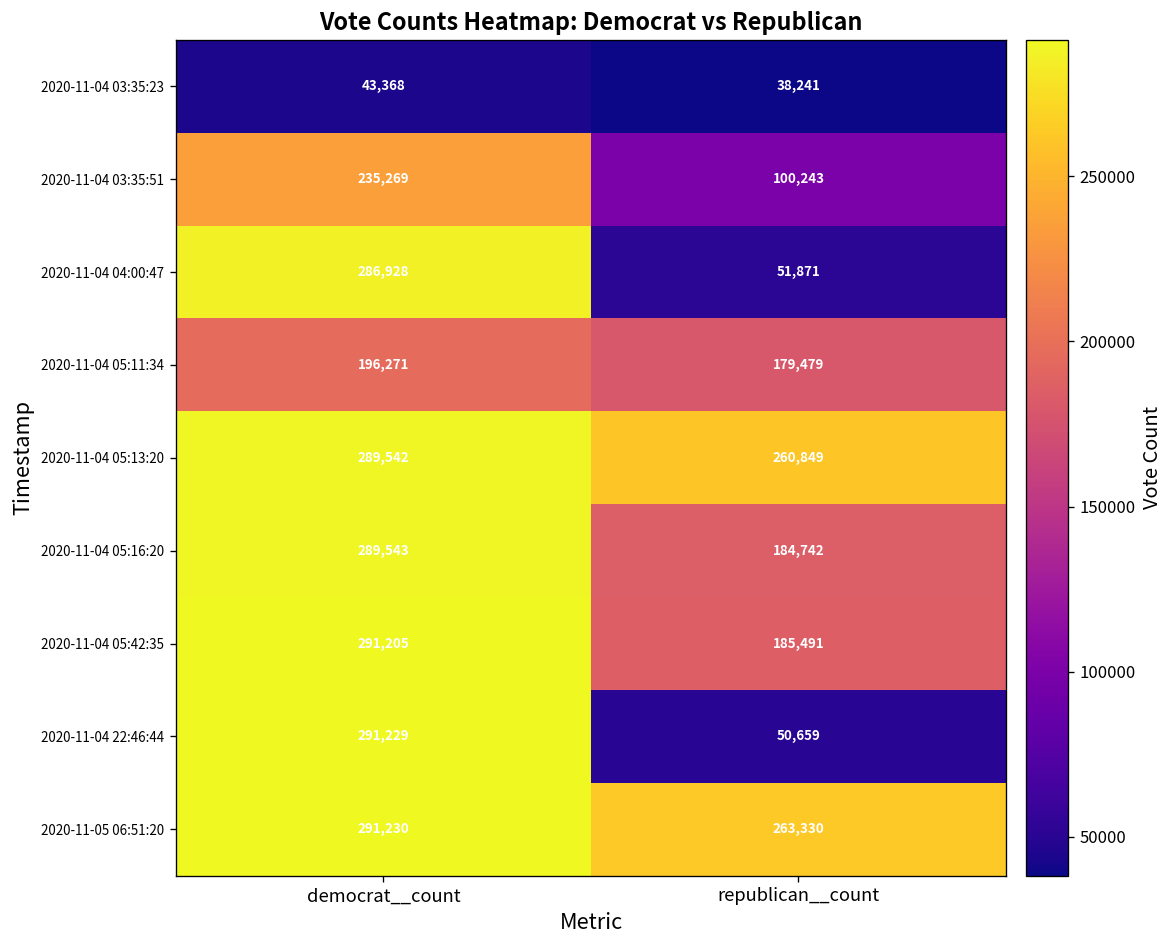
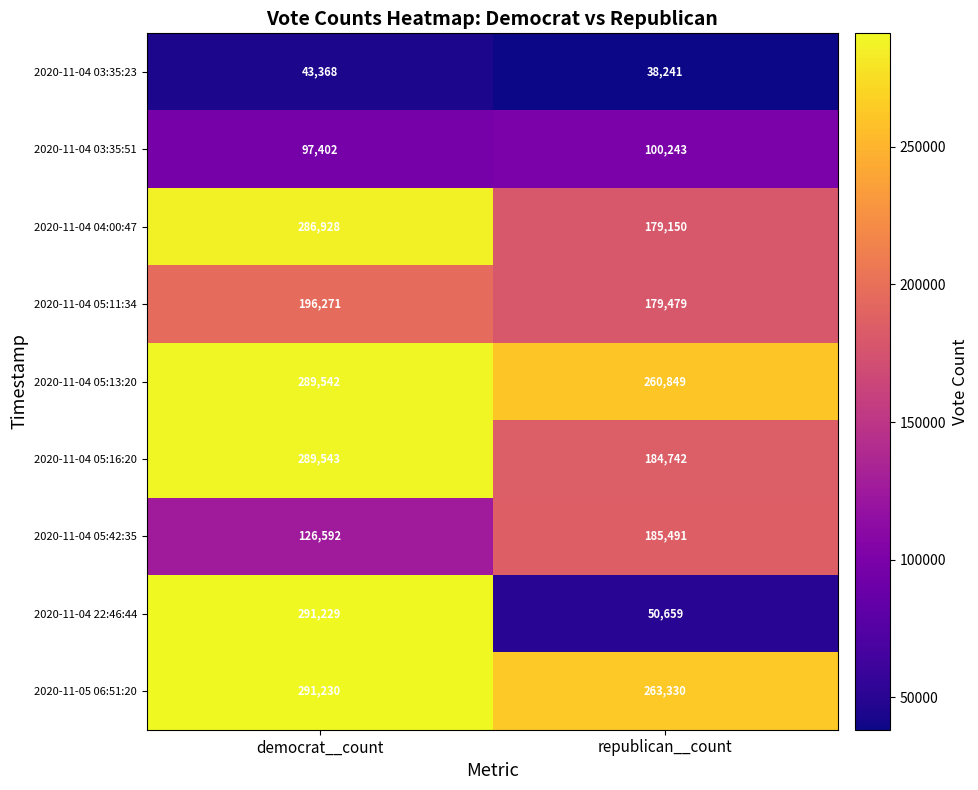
  {
    "2020-11-04 03:35:23": {
      "democrat__count": "43,368",
      "republican__count": "38,241"
    },
    "2020-11-04 03:35:51": {
-     "democrat__count": "235,269",
+     "democrat__count": "97,402",
      "republican__count": "100,243"
    },
    "2020-11-04 04:00:47": {
      "democrat__count": "286,928",
-     "republican__count": "51,871"
+     "republican__count": "179,150"
    },
    "2020-11-04 05:11:34": {
      "democrat__count": "196,271",
      "republican__count": "179,479"
    },
    "2020-11-04 05:13:20": {
      "democrat__count": "289,542",
      "republican__count": "260,849"
    },
    "2020-11-04 05:16:20": {
      "democrat__count": "289,543",
      "republican__count": "184,742"
    },
    "2020-11-04 05:42:35": {
-     "democrat__count": "291,205",
+     "democrat__count": "126,592",
      "republican__count": "185,491"
    },
    "2020-11-04 22:46:44": {
      "democrat__count": "291,229",
      "republican__count": "50,659"
    },
    "2020-11-05 06:51:20": {
      "democrat__count": "291,230",
      "republican__count": "263,330"
    }
  }
